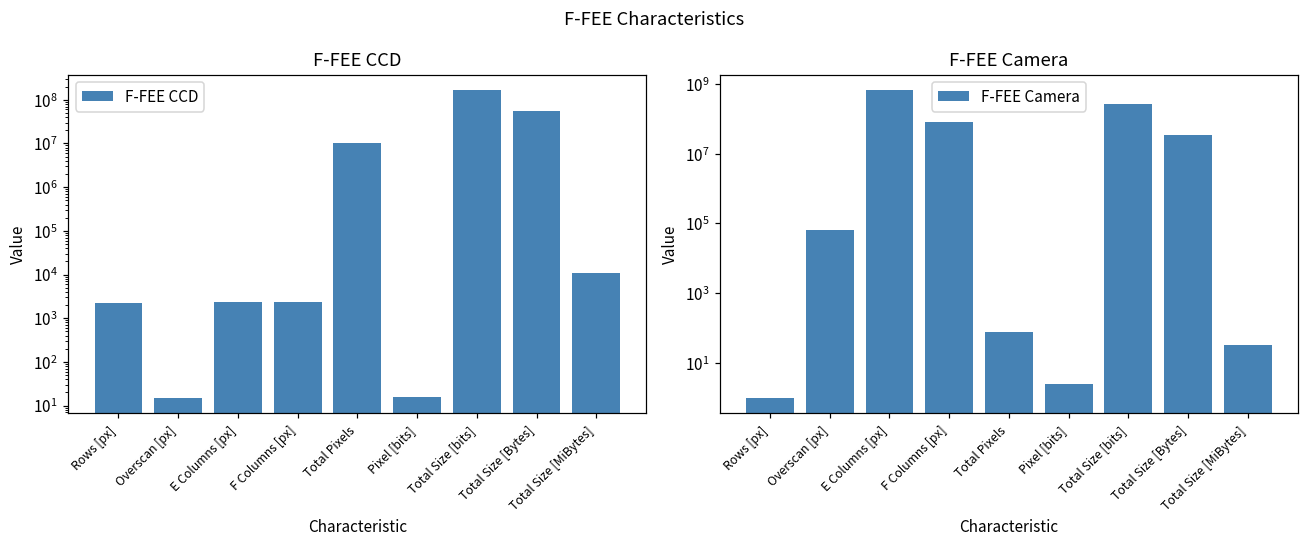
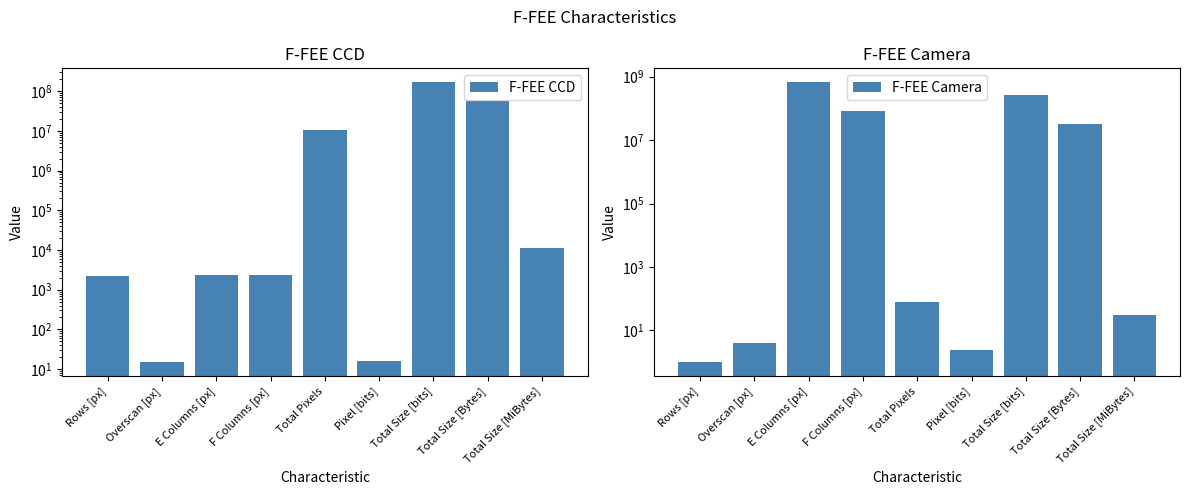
  {
    "F-FEE CCD": {
      "Rows [px]": 2000,
      "Overscan [px]": 15,
      "E Columns [px]": 2000,
      "F Columns [px]": 2000,
      "Total Pixels": 10000000,
      "Pixel [bits]": 16,
      "Total Size [bits]": 170000000,
      "Total Size [Bytes]": 60000000,
      "Total Size [MiBytes]": 11000
    },
    "F-FEE Camera": {
      "Rows [px]": 1,
-     "Overscan [px]": 70000,
+     "Overscan [px]": 4,
      "E Columns [px]": 700000000,
      "F Columns [px]": 80000000,
      "Total Pixels": 80,
      "Pixel [bits]": 3,
      "Total Size [bits]": 300000000,
      "Total Size [Bytes]": 30000000,
      "Total Size [MiBytes]": 30
    }
  }
